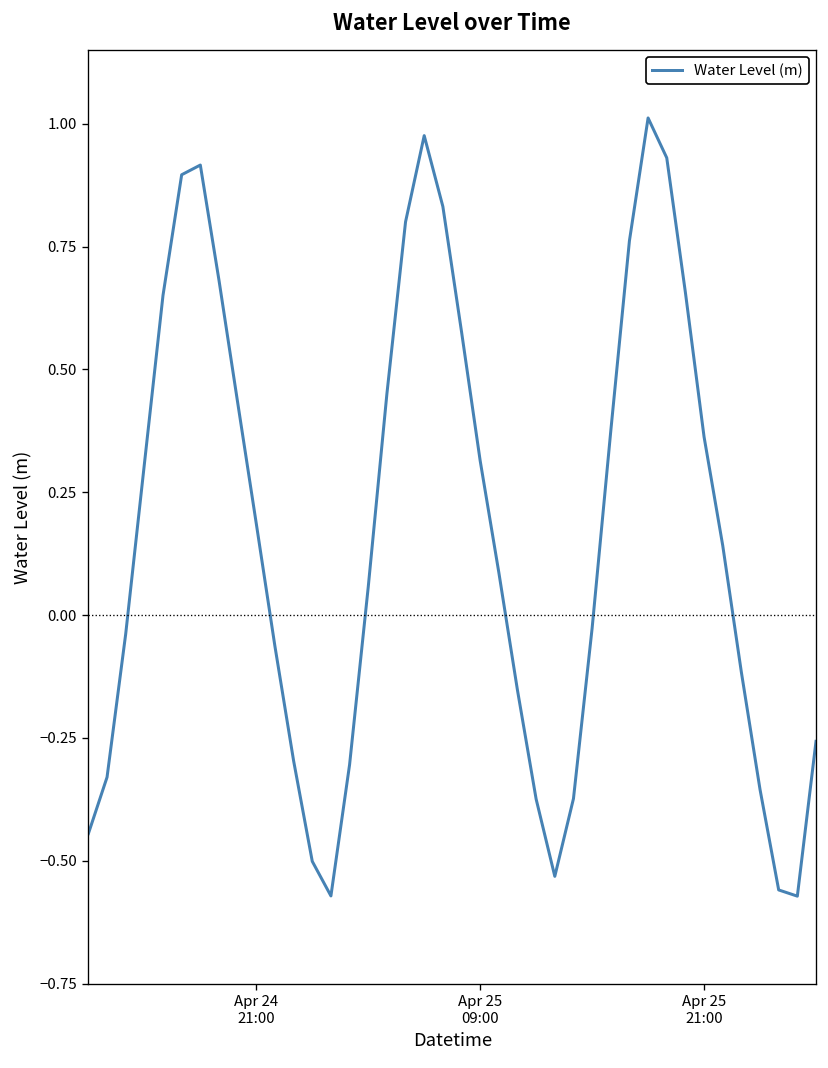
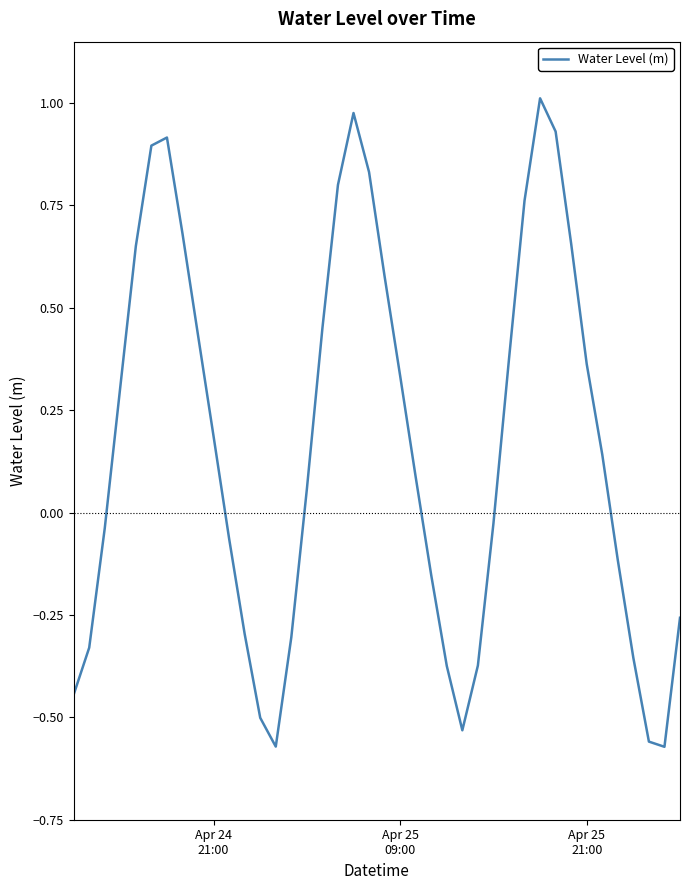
  {
    "Apr 24 21:00": 0.19,
-   "Apr 25 09:00": 0.31,
+   "Apr 25 09:00": 0.33,
    "Apr 25 21:00": 0.36
  }
